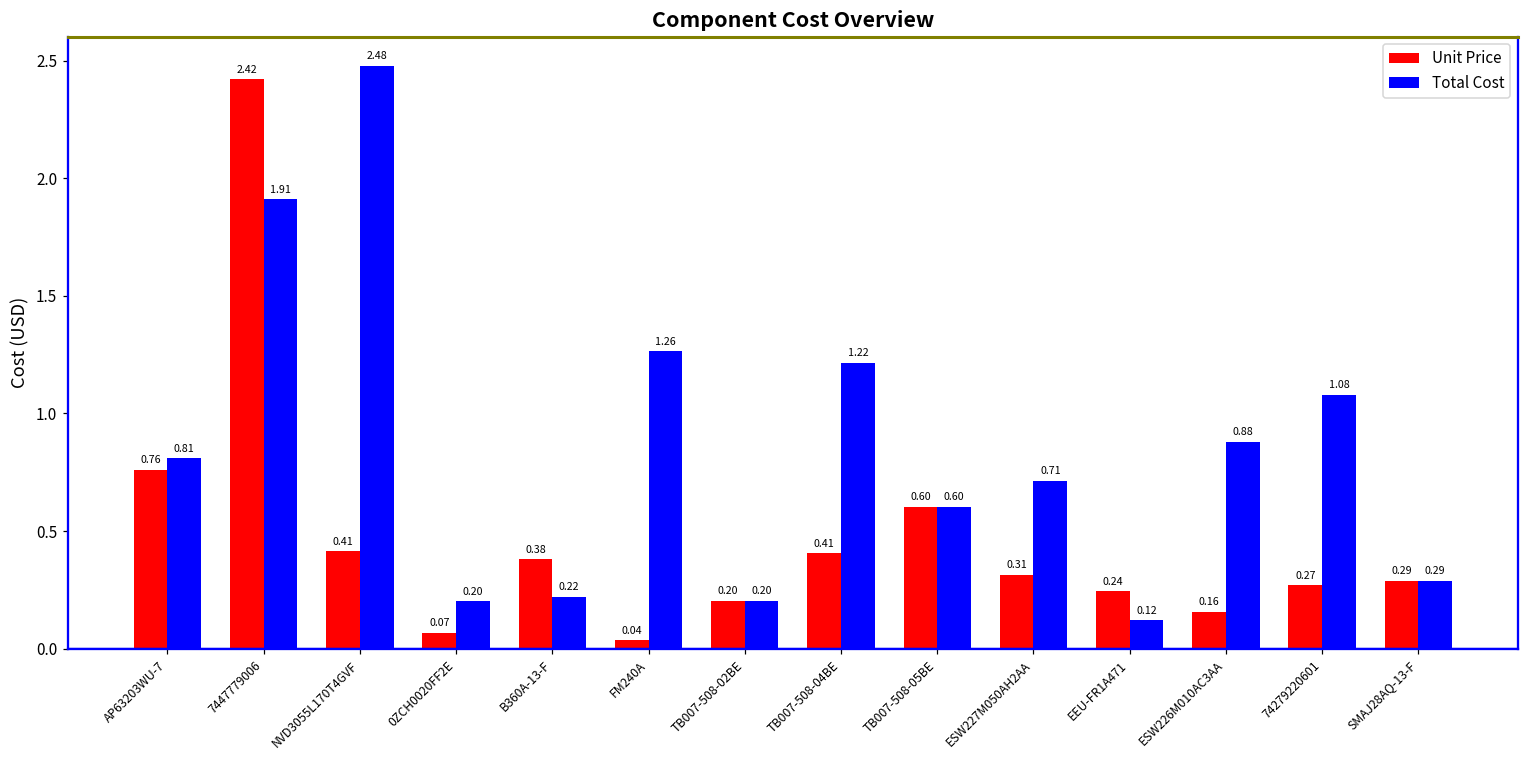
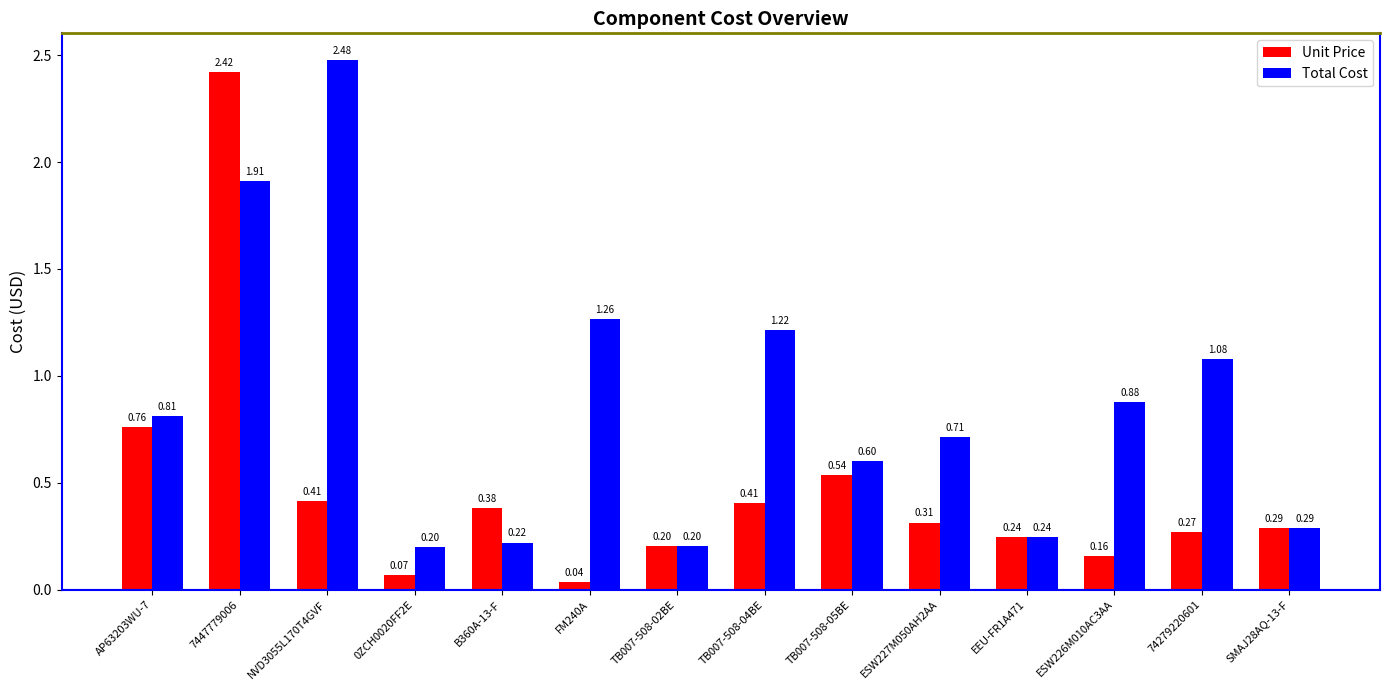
  {
    "Unit Price": {
      "AP63203WU-7": 0.76,
      "7447779006": 2.42,
      "NVD3055L170T4GVF": 0.41,
      "0ZCH0020FF2E": 0.07,
      "B360A-13-F": 0.38,
      "FM240A": 0.04,
      "TB007-508-02BE": 0.20,
      "TB007-508-04BE": 0.41,
-     "TB007-508-05BE": 0.60,
+     "TB007-508-05BE": 0.54,
      "ESW227M050AH2AA": 0.31,
      "EEU-FR1A471": 0.24,
      "ESW226M010AC3AA": 0.16,
      "74279220601": 0.27,
      "SMAJ28AQ-13-F": 0.29
    },
    "Total Cost": {
      "AP63203WU-7": 0.81,
      "7447779006": 1.91,
      "NVD3055L170T4GVF": 2.48,
      "0ZCH0020FF2E": 0.20,
      "B360A-13-F": 0.22,
      "FM240A": 1.26,
      "TB007-508-02BE": 0.20,
      "TB007-508-04BE": 1.22,
      "TB007-508-05BE": 0.60,
      "ESW227M050AH2AA": 0.71,
-     "EEU-FR1A471": 0.12,
+     "EEU-FR1A471": 0.24,
      "ESW226M010AC3AA": 0.88,
      "74279220601": 1.08,
      "SMAJ28AQ-13-F": 0.29
    }
  }
